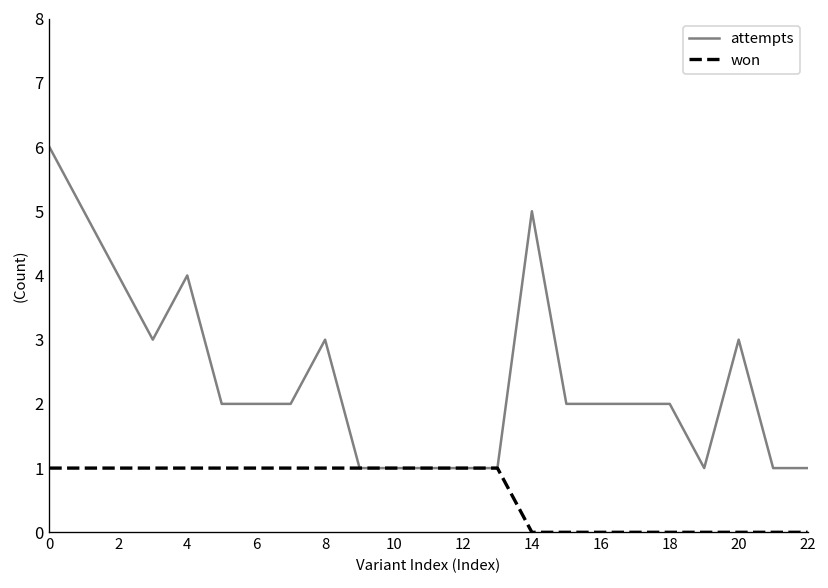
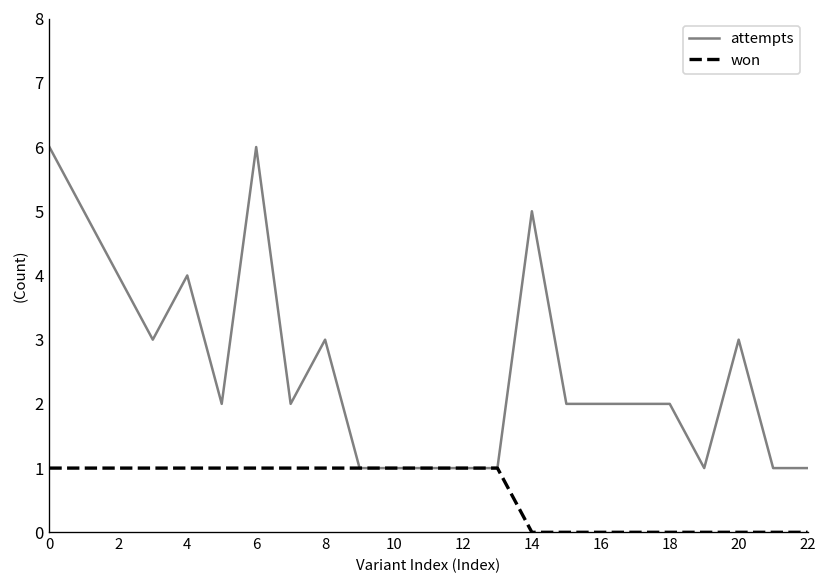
  {
    "attempts": {
      "0": 6,
      "2": 4,
      "4": 4,
-     "6": 2,
+     "6": 6,
      "8": 3,
      "14": 5,
      "16": 2,
      "18": 2,
      "20": 3,
      "22": 1
    },
    "won": {
      "0": 1,
      "2": 1,
      "4": 1,
      "6": 1,
      "8": 1,
      "14": 0,
      "16": 0,
      "18": 0,
      "20": 0,
      "22": 0
    }
  }
